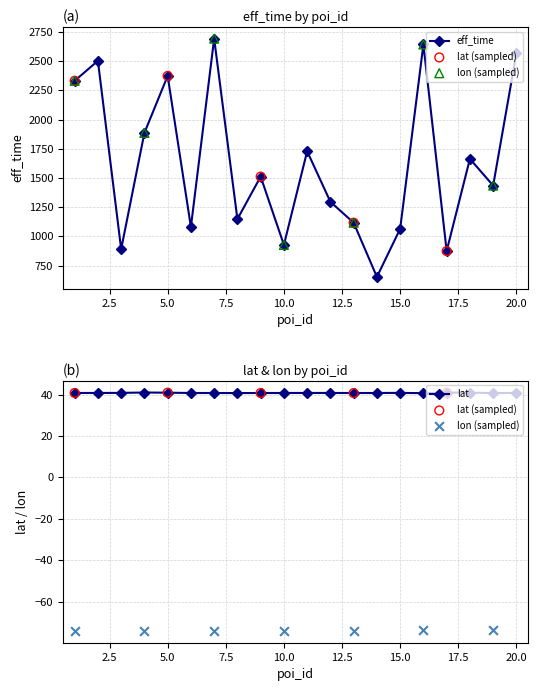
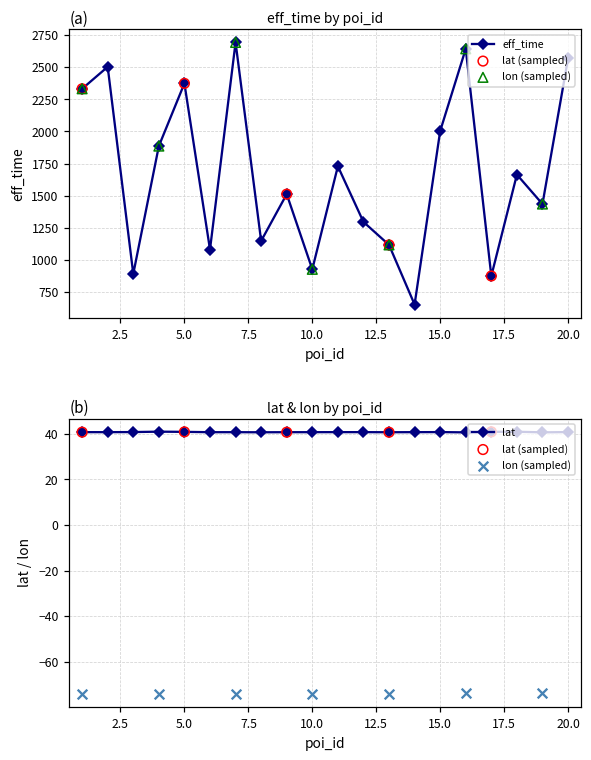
  {
    "eff_time by poi_id": {
      "eff_time": {
-       "15.0": 1070
+       "15.0": 2000
      }
    },
    "lat & lon by poi_id": {
      "lat": {
        "10.0": 41,
        "15.0": 41
      }
    }
  }
